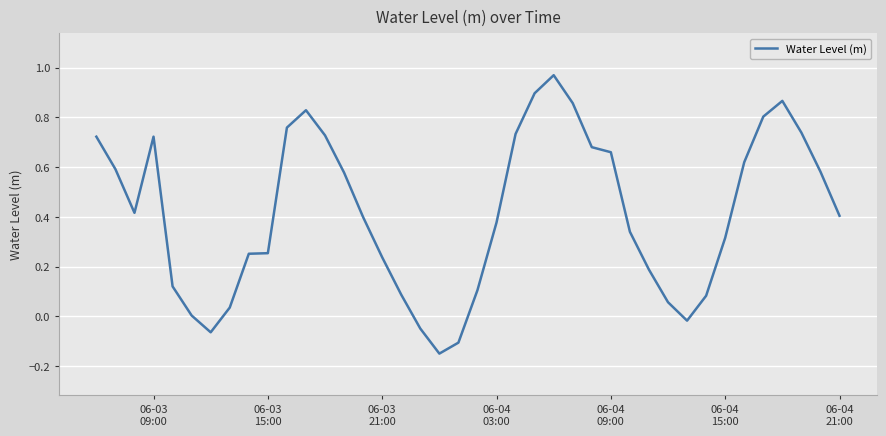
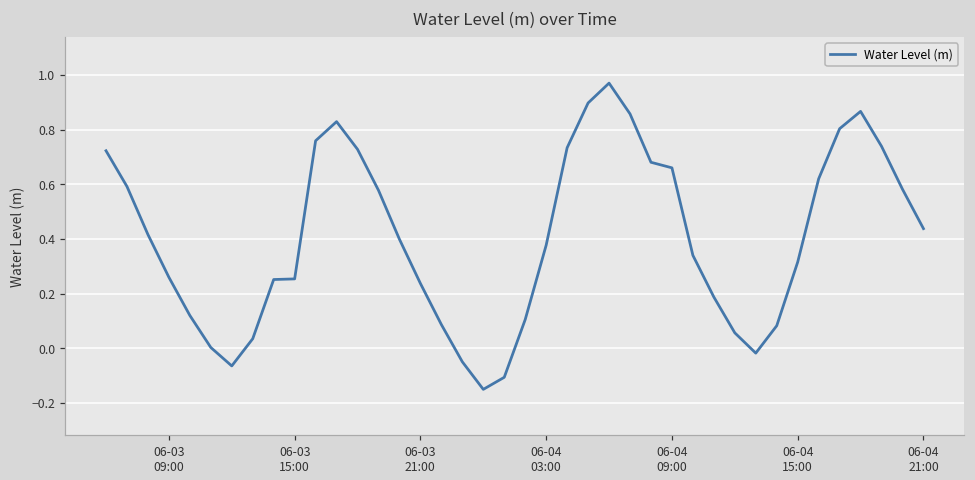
  {
-   "06-03 09:00": 0.72,
+   "06-03 09:00": 0.26,
    "06-03 15:00": 0.25,
    "06-03 21:00": 0.24,
    "06-04 03:00": 0.38,
    "06-04 09:00": 0.66,
    "06-04 15:00": 0.32,
-   "06-04 21:00": 0.40
+   "06-04 21:00": 0.44
  }
